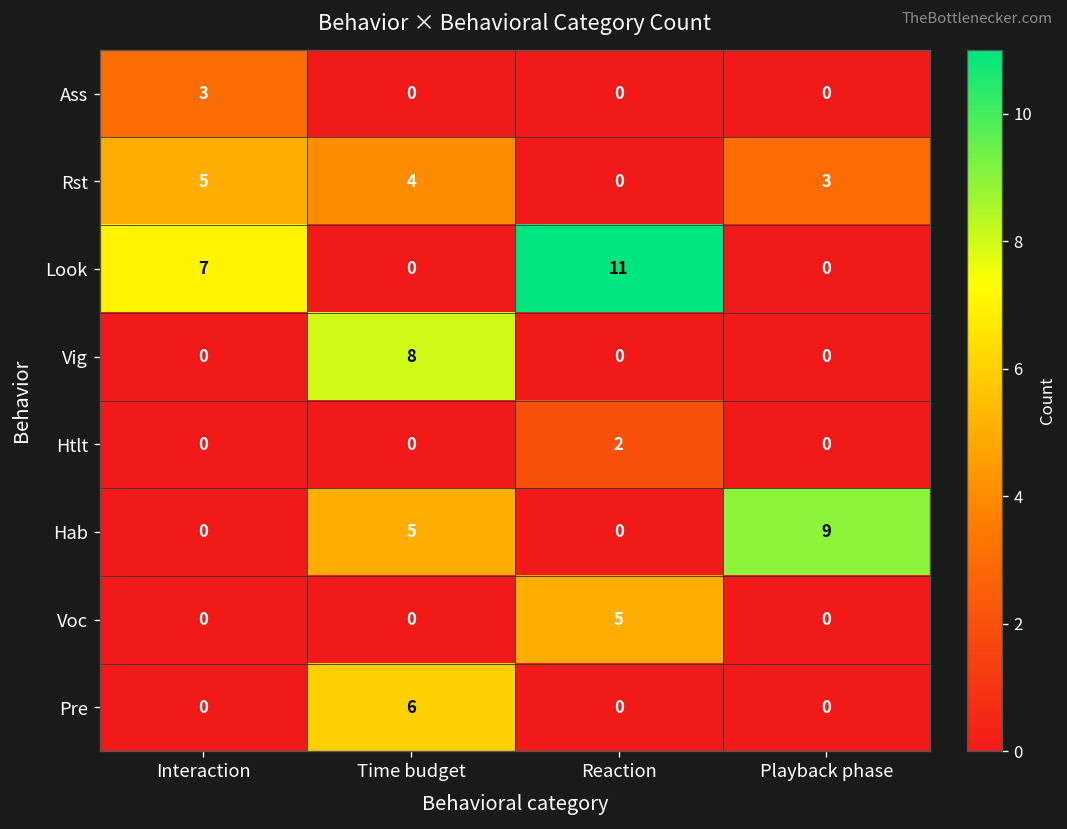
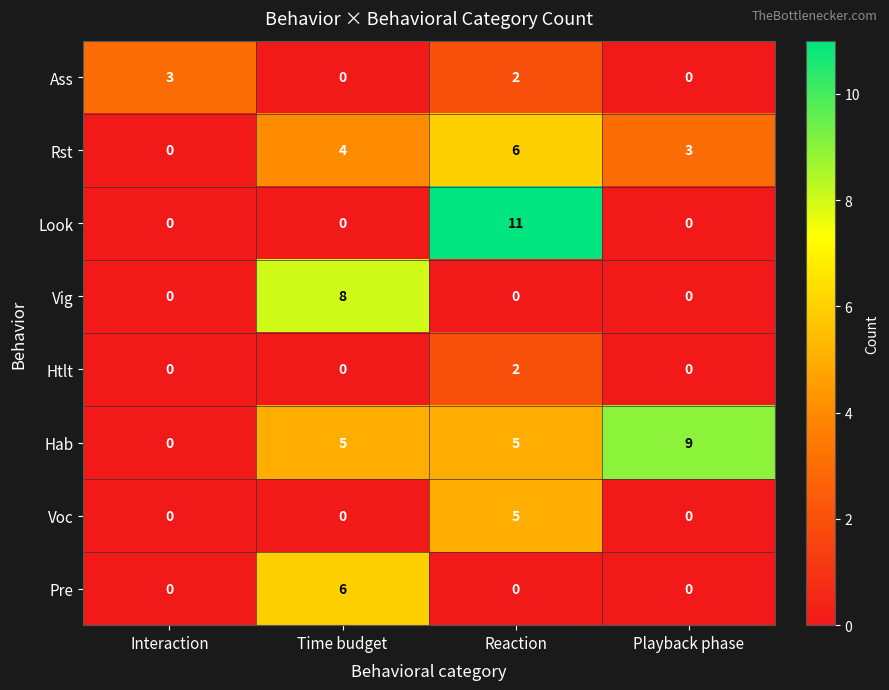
  {
    "Ass": {
      "Interaction": 3,
      "Time budget": 0,
-     "Reaction": 0,
+     "Reaction": 2,
      "Playback phase": 0
    },
    "Rst": {
-     "Interaction": 5,
+     "Interaction": 0,
      "Time budget": 4,
-     "Reaction": 0,
+     "Reaction": 6,
      "Playback phase": 3
    },
    "Look": {
-     "Interaction": 7,
+     "Interaction": 0,
      "Time budget": 0,
      "Reaction": 11,
      "Playback phase": 0
    },
    "Vig": {
      "Interaction": 0,
      "Time budget": 8,
      "Reaction": 0,
      "Playback phase": 0
    },
    "Htlt": {
      "Interaction": 0,
      "Time budget": 0,
      "Reaction": 2,
      "Playback phase": 0
    },
    "Hab": {
      "Interaction": 0,
      "Time budget": 5,
-     "Reaction": 0,
+     "Reaction": 5,
      "Playback phase": 9
    },
    "Voc": {
      "Interaction": 0,
      "Time budget": 0,
      "Reaction": 5,
      "Playback phase": 0
    },
    "Pre": {
      "Interaction": 0,
      "Time budget": 6,
      "Reaction": 0,
      "Playback phase": 0
    }
  }
